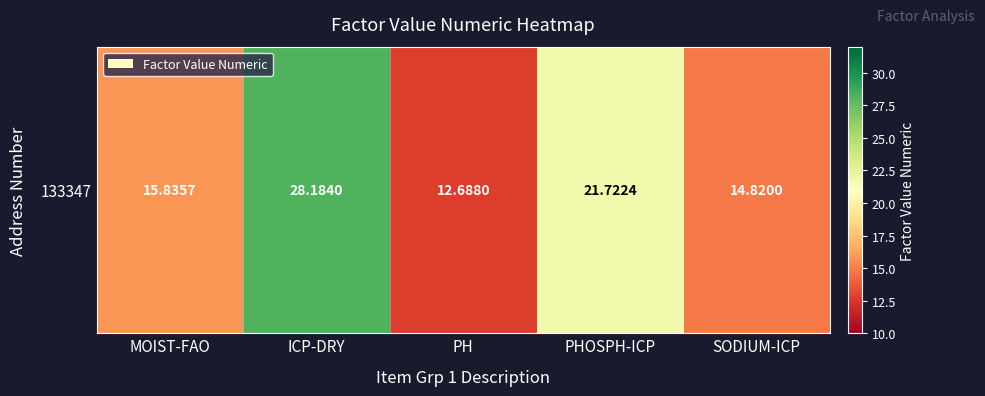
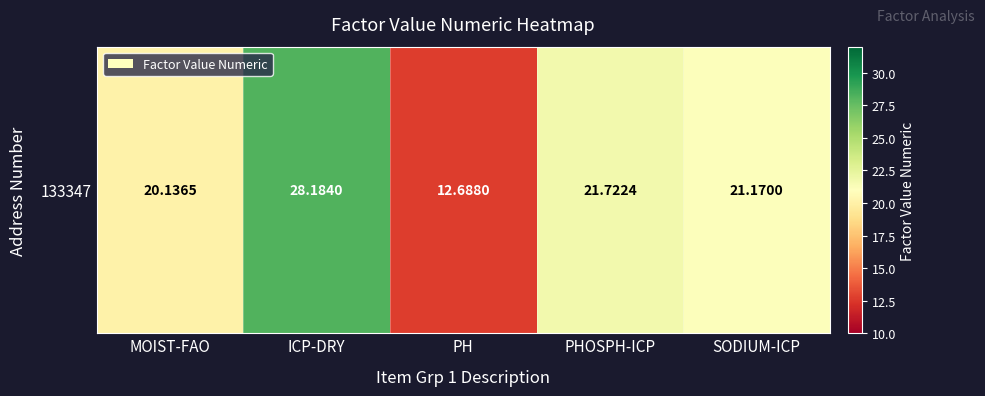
  {
    "133347": {
-     "MOIST-FAO": 15.8357,
+     "MOIST-FAO": 20.1365,
      "ICP-DRY": 28.1840,
      "PH": 12.6880,
      "PHOSPH-ICP": 21.7224,
-     "SODIUM-ICP": 14.8200
+     "SODIUM-ICP": 21.1700
    }
  }
